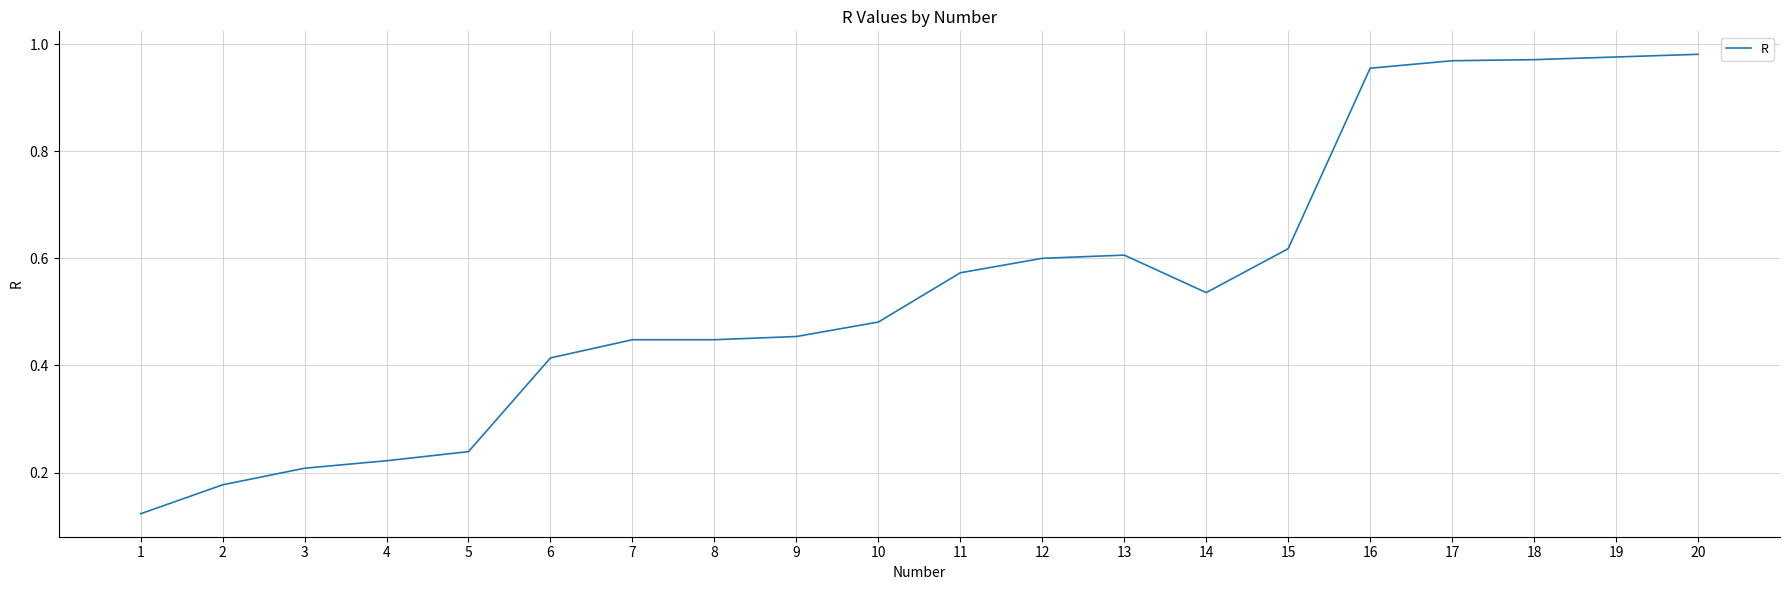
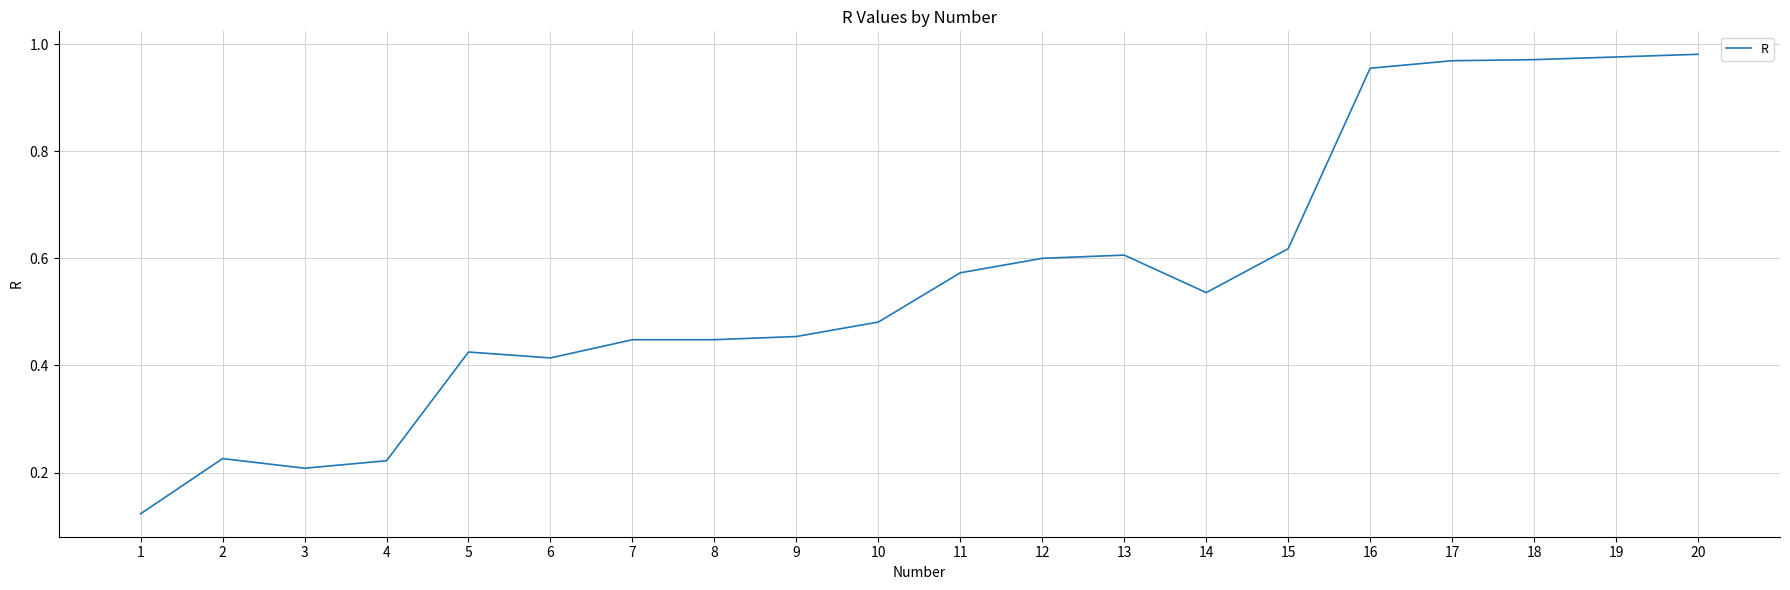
  {
    "1": 0.12,
-   "2": 0.18,
+   "2": 0.23,
    "3": 0.21,
    "4": 0.22,
-   "5": 0.24,
+   "5": 0.43,
    "6": 0.41,
    "7": 0.45,
    "8": 0.45,
    "9": 0.45,
    "10": 0.48,
    "11": 0.57,
    "12": 0.60,
    "13": 0.61,
    "14": 0.54,
    "15": 0.62,
    "16": 0.96,
    "17": 0.97,
    "18": 0.97,
    "19": 0.98,
    "20": 0.98
  }
